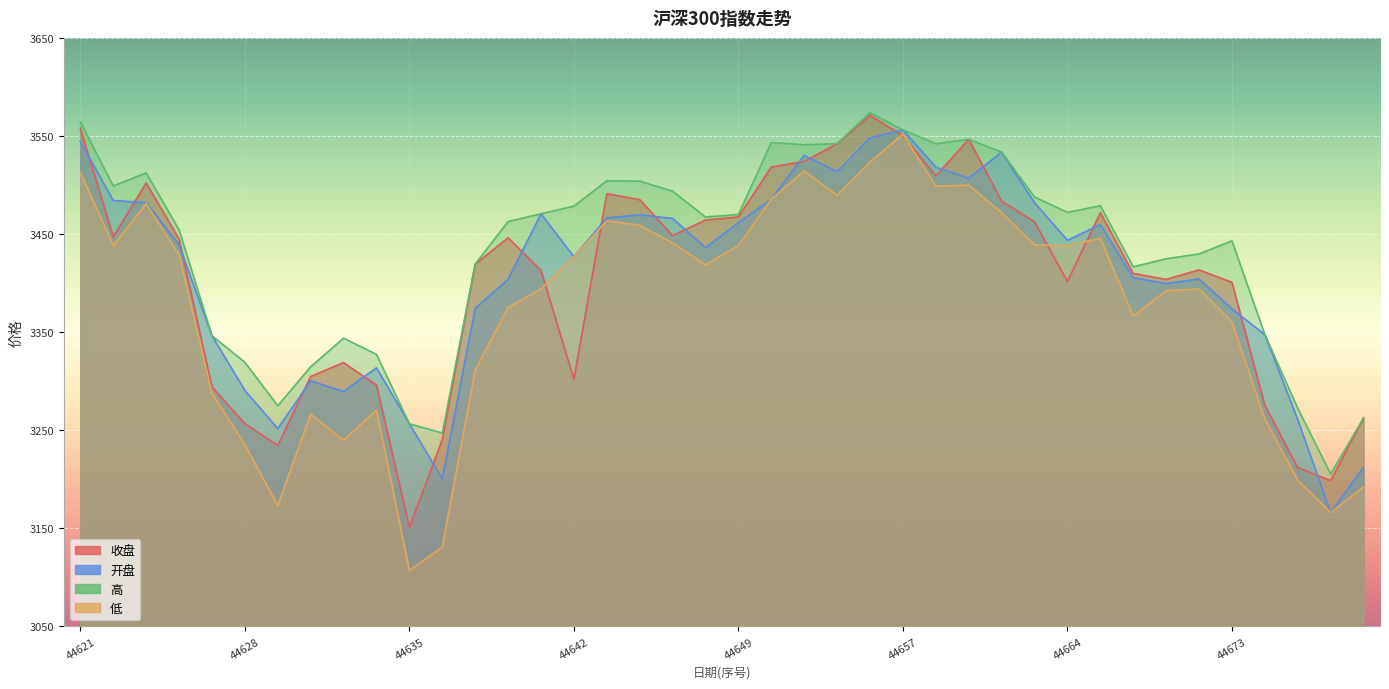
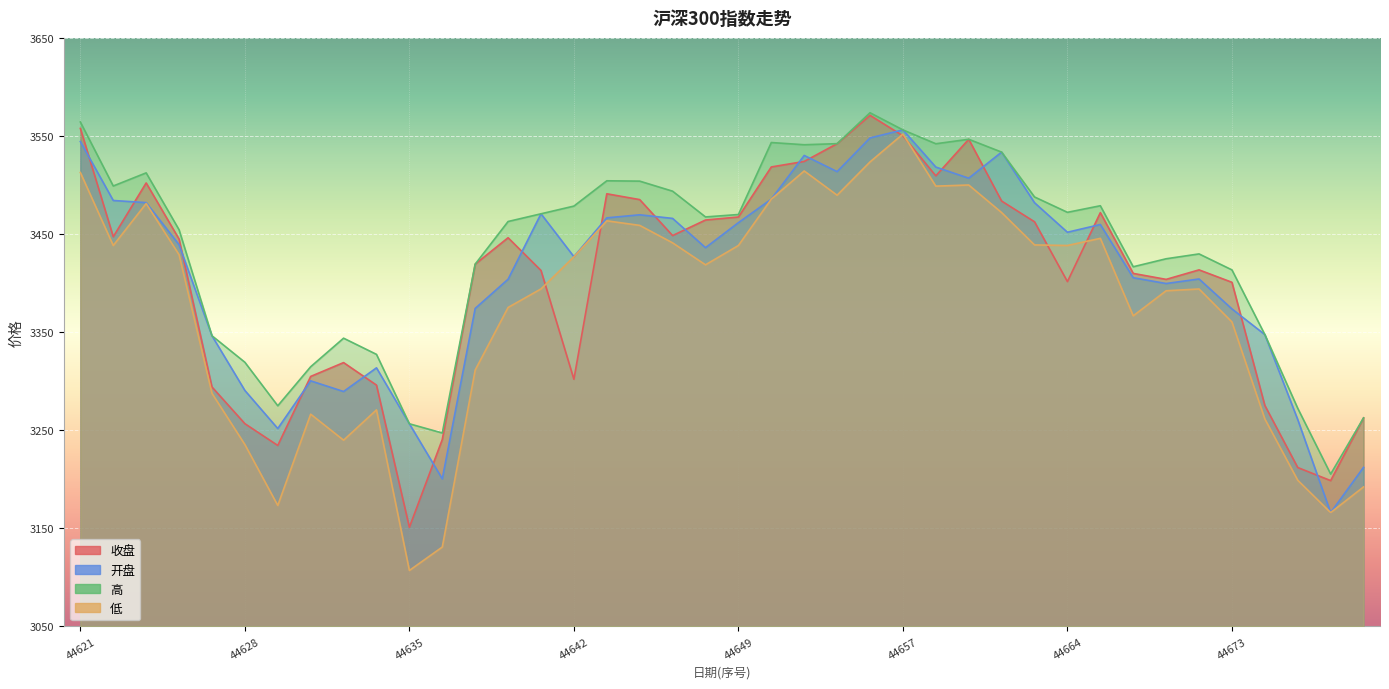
  {
    "收盘": {
      "44621": 3560,
      "44628": 3260,
      "44635": 3150,
      "44642": 3300,
      "44664": 3400,
      "44673": 3400
    },
    "开盘": {
      "44621": 3540,
      "44628": 3290,
      "44649": 3460,
-     "44664": 3440,
+     "44664": 3450,
      "44673": 3370
    },
    "高": {
      "44621": 3560,
      "44628": 3320,
      "44642": 3480,
      "44664": 3470,
-     "44673": 3440
+     "44673": 3410
    },
    "低": {
      "44621": 3510,
      "44628": 3240,
      "44635": 3110,
      "44649": 3440,
      "44664": 3440,
      "44673": 3360
    }
  }
